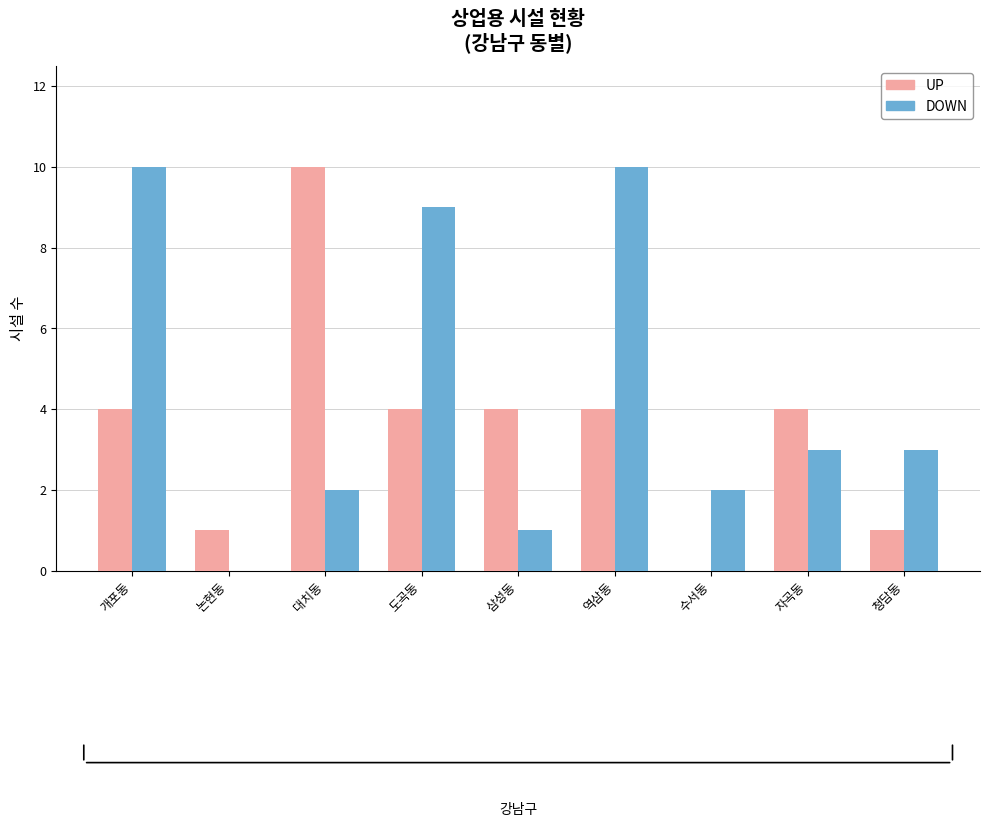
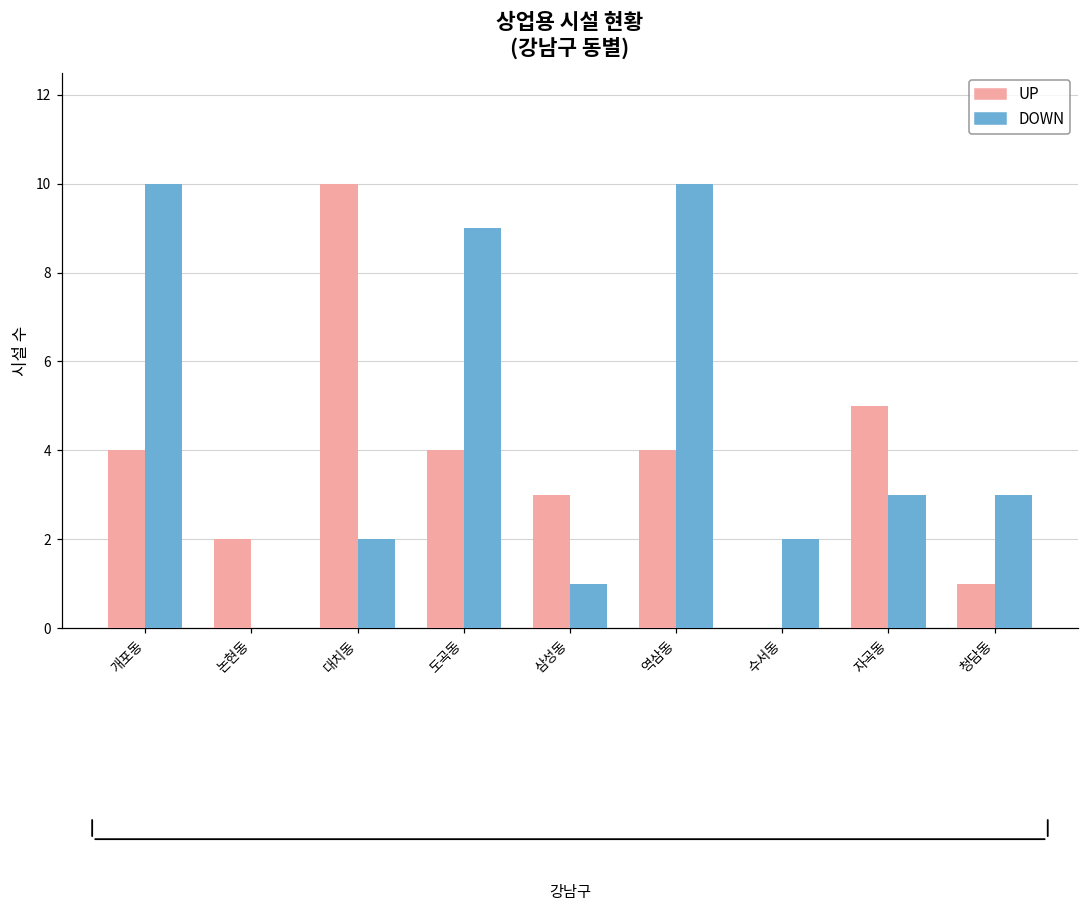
  {
    "UP": {
      "개포동": 4,
-     "논현동": 1,
+     "논현동": 2,
      "대치동": 10,
      "도곡동": 4,
-     "삼성동": 4,
+     "삼성동": 3,
      "역삼동": 4,
      "수서동": 0,
-     "자곡동": 4,
+     "자곡동": 5,
      "청담동": 1
    },
    "DOWN": {
      "개포동": 10,
      "논현동": 0,
      "대치동": 2,
      "도곡동": 9,
      "삼성동": 1,
      "역삼동": 10,
      "수서동": 2,
      "자곡동": 3,
      "청담동": 3
    }
  }
